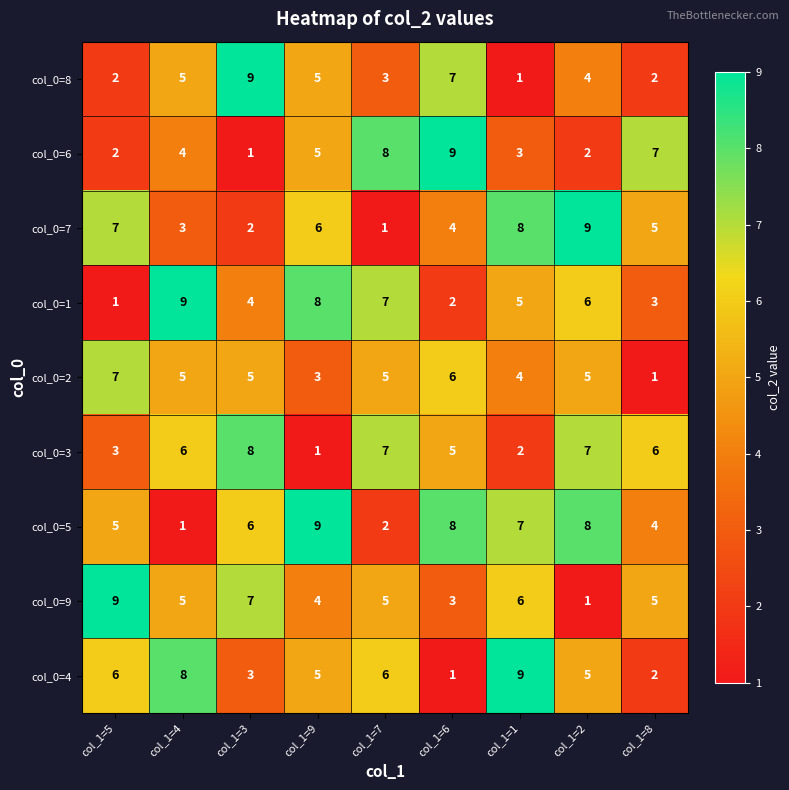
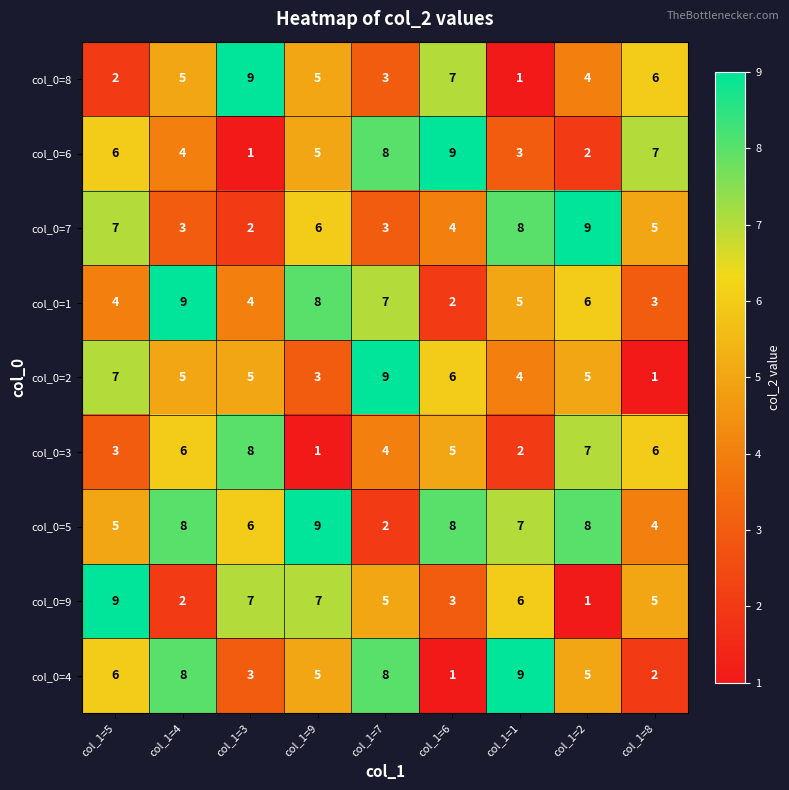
  {
    "col_0=8": {
      "col_1=5": 2,
      "col_1=4": 5,
      "col_1=3": 9,
      "col_1=9": 5,
      "col_1=7": 3,
      "col_1=6": 7,
      "col_1=1": 1,
      "col_1=2": 4,
-     "col_1=8": 2
+     "col_1=8": 6
    },
    "col_0=6": {
-     "col_1=5": 2,
+     "col_1=5": 6,
      "col_1=4": 4,
      "col_1=3": 1,
      "col_1=9": 5,
      "col_1=7": 8,
      "col_1=6": 9,
      "col_1=1": 3,
      "col_1=2": 2,
      "col_1=8": 7
    },
    "col_0=7": {
      "col_1=5": 7,
      "col_1=4": 3,
      "col_1=3": 2,
      "col_1=9": 6,
-     "col_1=7": 1,
+     "col_1=7": 3,
      "col_1=6": 4,
      "col_1=1": 8,
      "col_1=2": 9,
      "col_1=8": 5
    },
    "col_0=1": {
-     "col_1=5": 1,
+     "col_1=5": 4,
      "col_1=4": 9,
      "col_1=3": 4,
      "col_1=9": 8,
      "col_1=7": 7,
      "col_1=6": 2,
      "col_1=1": 5,
      "col_1=2": 6,
      "col_1=8": 3
    },
    "col_0=2": {
      "col_1=5": 7,
      "col_1=4": 5,
      "col_1=3": 5,
      "col_1=9": 3,
-     "col_1=7": 5,
+     "col_1=7": 9,
      "col_1=6": 6,
      "col_1=1": 4,
      "col_1=2": 5,
      "col_1=8": 1
    },
    "col_0=3": {
      "col_1=5": 3,
      "col_1=4": 6,
      "col_1=3": 8,
      "col_1=9": 1,
-     "col_1=7": 7,
+     "col_1=7": 4,
      "col_1=6": 5,
      "col_1=1": 2,
      "col_1=2": 7,
      "col_1=8": 6
    },
    "col_0=5": {
      "col_1=5": 5,
-     "col_1=4": 1,
+     "col_1=4": 8,
      "col_1=3": 6,
      "col_1=9": 9,
      "col_1=7": 2,
      "col_1=6": 8,
      "col_1=1": 7,
      "col_1=2": 8,
      "col_1=8": 4
    },
    "col_0=9": {
      "col_1=5": 9,
-     "col_1=4": 5,
+     "col_1=4": 2,
      "col_1=3": 7,
-     "col_1=9": 4,
+     "col_1=9": 7,
      "col_1=7": 5,
      "col_1=6": 3,
      "col_1=1": 6,
      "col_1=2": 1,
      "col_1=8": 5
    },
    "col_0=4": {
      "col_1=5": 6,
      "col_1=4": 8,
      "col_1=3": 3,
      "col_1=9": 5,
-     "col_1=7": 6,
+     "col_1=7": 8,
      "col_1=6": 1,
      "col_1=1": 9,
      "col_1=2": 5,
      "col_1=8": 2
    }
  }
